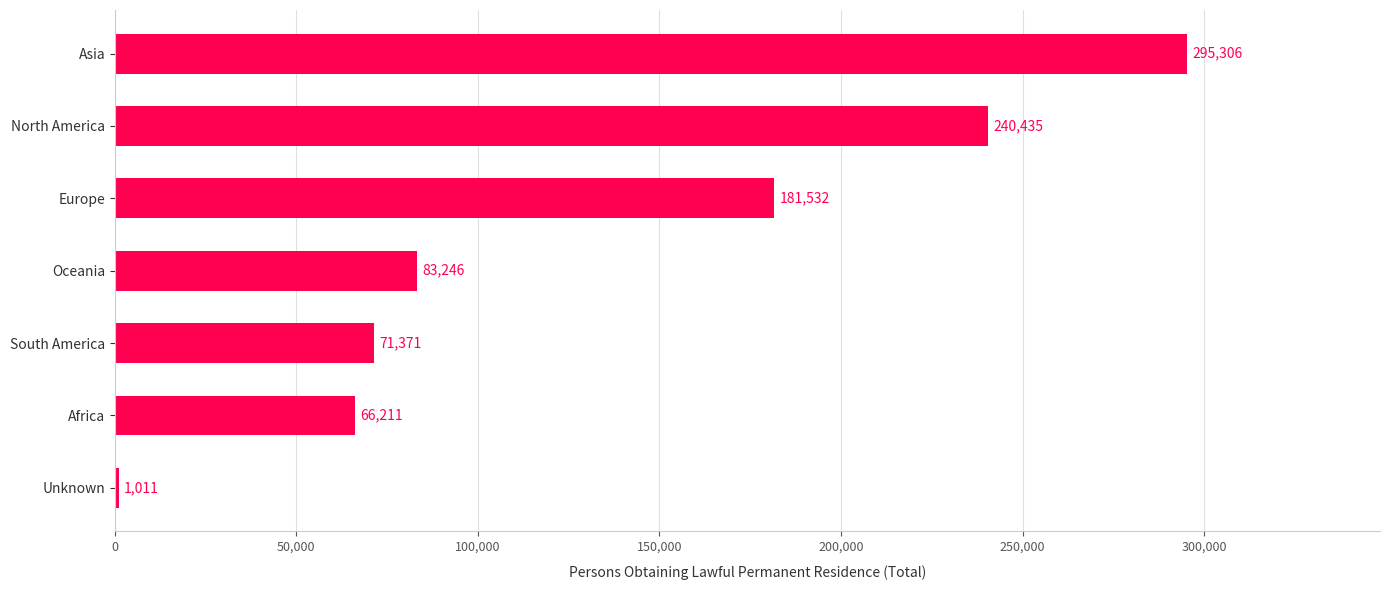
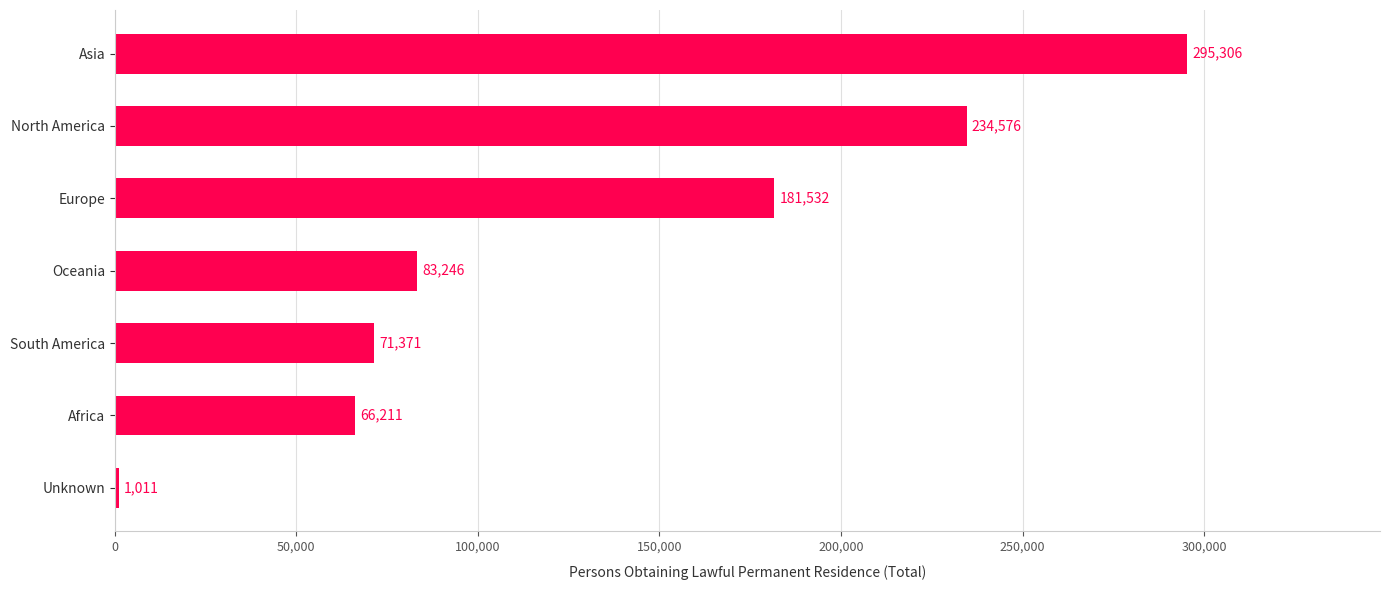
  {
    "Asia": "295,306",
-   "North America": "240,435",
+   "North America": "234,576",
    "Europe": "181,532",
    "Oceania": "83,246",
    "South America": "71,371",
    "Africa": "66,211",
    "Unknown": "1,011"
  }
